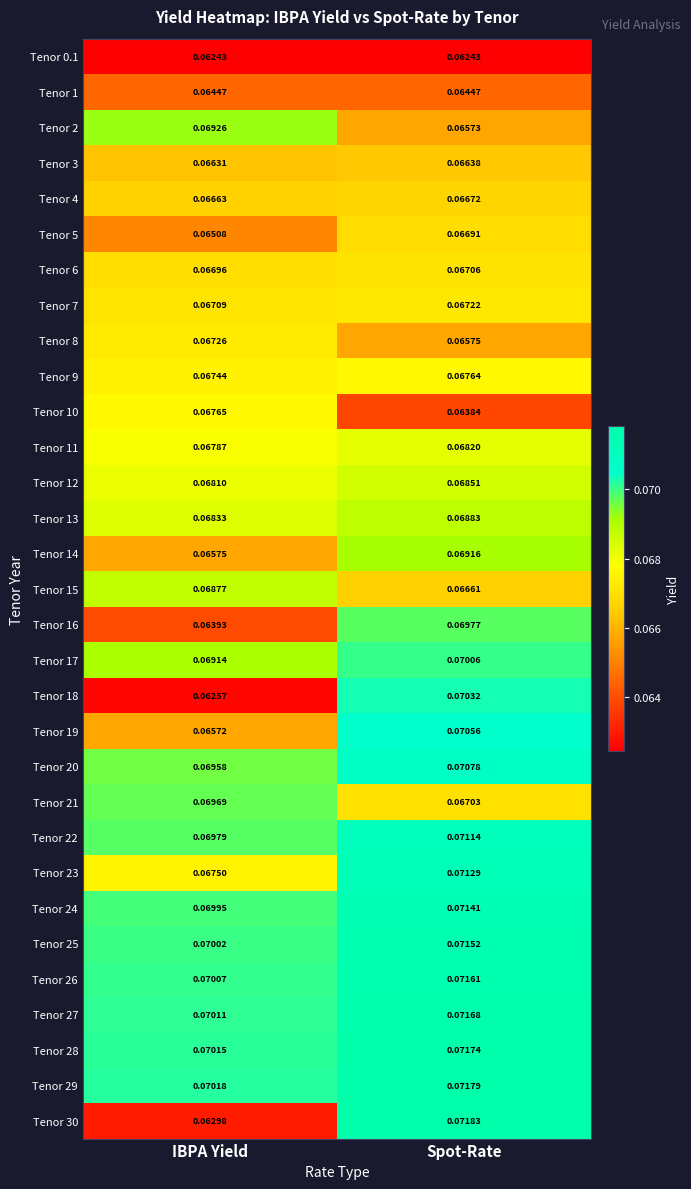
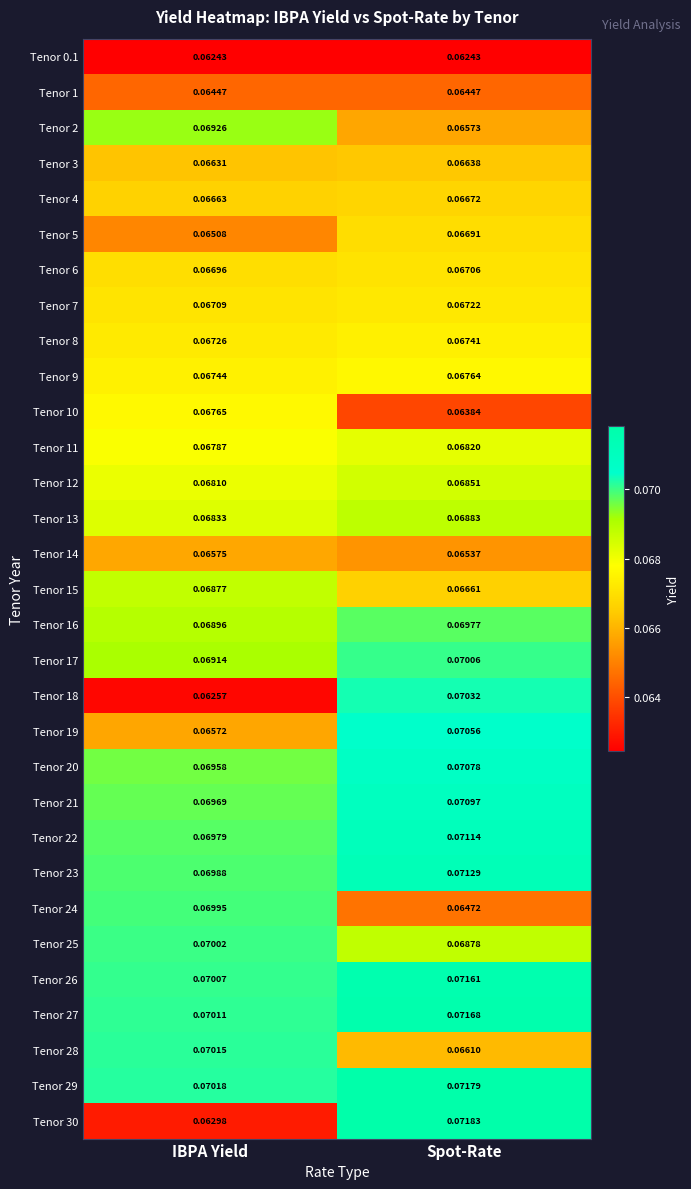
  {
    "Tenor 0.1": {
      "IBPA Yield": 0.06243,
      "Spot-Rate": 0.06243
    },
    "Tenor 1": {
      "IBPA Yield": 0.06447,
      "Spot-Rate": 0.06447
    },
    "Tenor 2": {
      "IBPA Yield": 0.06926,
      "Spot-Rate": 0.06573
    },
    "Tenor 3": {
      "IBPA Yield": 0.06631,
      "Spot-Rate": 0.06638
    },
    "Tenor 4": {
      "IBPA Yield": 0.06663,
      "Spot-Rate": 0.06672
    },
    "Tenor 5": {
      "IBPA Yield": 0.06508,
      "Spot-Rate": 0.06691
    },
    "Tenor 6": {
      "IBPA Yield": 0.06696,
      "Spot-Rate": 0.06706
    },
    "Tenor 7": {
      "IBPA Yield": 0.06709,
      "Spot-Rate": 0.06722
    },
    "Tenor 8": {
      "IBPA Yield": 0.06726,
-     "Spot-Rate": 0.06575
+     "Spot-Rate": 0.06741
    },
    "Tenor 9": {
      "IBPA Yield": 0.06744,
      "Spot-Rate": 0.06764
    },
    "Tenor 10": {
      "IBPA Yield": 0.06765,
      "Spot-Rate": 0.06384
    },
    "Tenor 11": {
      "IBPA Yield": 0.06787,
      "Spot-Rate": 0.06820
    },
    "Tenor 12": {
      "IBPA Yield": 0.06810,
      "Spot-Rate": 0.06851
    },
    "Tenor 13": {
      "IBPA Yield": 0.06833,
      "Spot-Rate": 0.06883
    },
    "Tenor 14": {
      "IBPA Yield": 0.06575,
-     "Spot-Rate": 0.06916
+     "Spot-Rate": 0.06537
    },
    "Tenor 15": {
      "IBPA Yield": 0.06877,
      "Spot-Rate": 0.06661
    },
    "Tenor 16": {
-     "IBPA Yield": 0.06393,
+     "IBPA Yield": 0.06896,
      "Spot-Rate": 0.06977
    },
    "Tenor 17": {
      "IBPA Yield": 0.06914,
      "Spot-Rate": 0.07006
    },
    "Tenor 18": {
      "IBPA Yield": 0.06257,
      "Spot-Rate": 0.07032
    },
    "Tenor 19": {
      "IBPA Yield": 0.06572,
      "Spot-Rate": 0.07056
    },
    "Tenor 20": {
      "IBPA Yield": 0.06958,
      "Spot-Rate": 0.07078
    },
    "Tenor 21": {
      "IBPA Yield": 0.06969,
-     "Spot-Rate": 0.06703
+     "Spot-Rate": 0.07097
    },
    "Tenor 22": {
      "IBPA Yield": 0.06979,
      "Spot-Rate": 0.07114
    },
    "Tenor 23": {
-     "IBPA Yield": 0.06750,
+     "IBPA Yield": 0.06988,
      "Spot-Rate": 0.07129
    },
    "Tenor 24": {
      "IBPA Yield": 0.06995,
-     "Spot-Rate": 0.07141
+     "Spot-Rate": 0.06472
    },
    "Tenor 25": {
      "IBPA Yield": 0.07002,
-     "Spot-Rate": 0.07152
+     "Spot-Rate": 0.06878
    },
    "Tenor 26": {
      "IBPA Yield": 0.07007,
      "Spot-Rate": 0.07161
    },
    "Tenor 27": {
      "IBPA Yield": 0.07011,
      "Spot-Rate": 0.07168
    },
    "Tenor 28": {
      "IBPA Yield": 0.07015,
-     "Spot-Rate": 0.07174
+     "Spot-Rate": 0.06610
    },
    "Tenor 29": {
      "IBPA Yield": 0.07018,
      "Spot-Rate": 0.07179
    },
    "Tenor 30": {
      "IBPA Yield": 0.06298,
      "Spot-Rate": 0.07183
    }
  }
